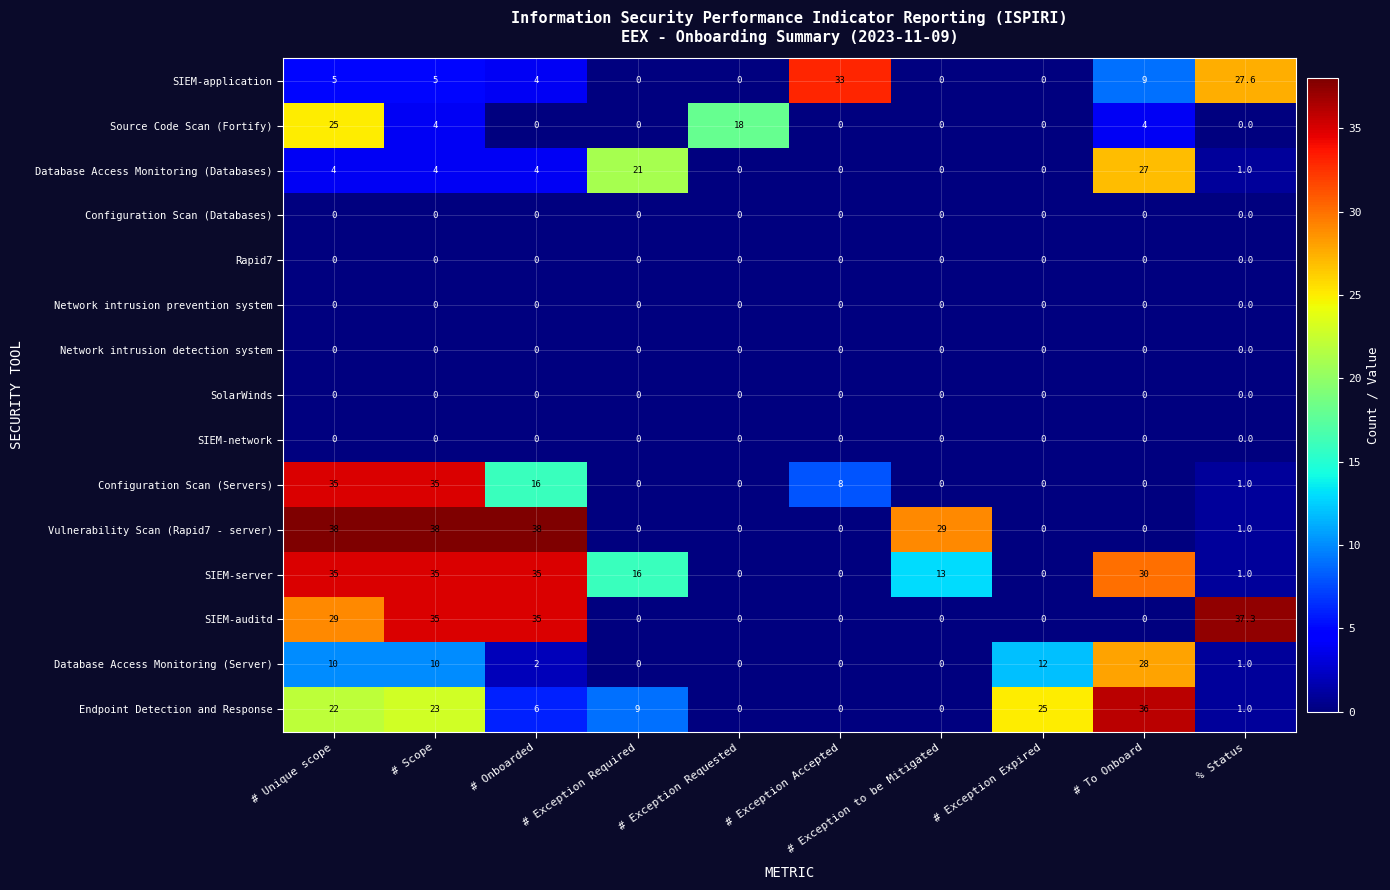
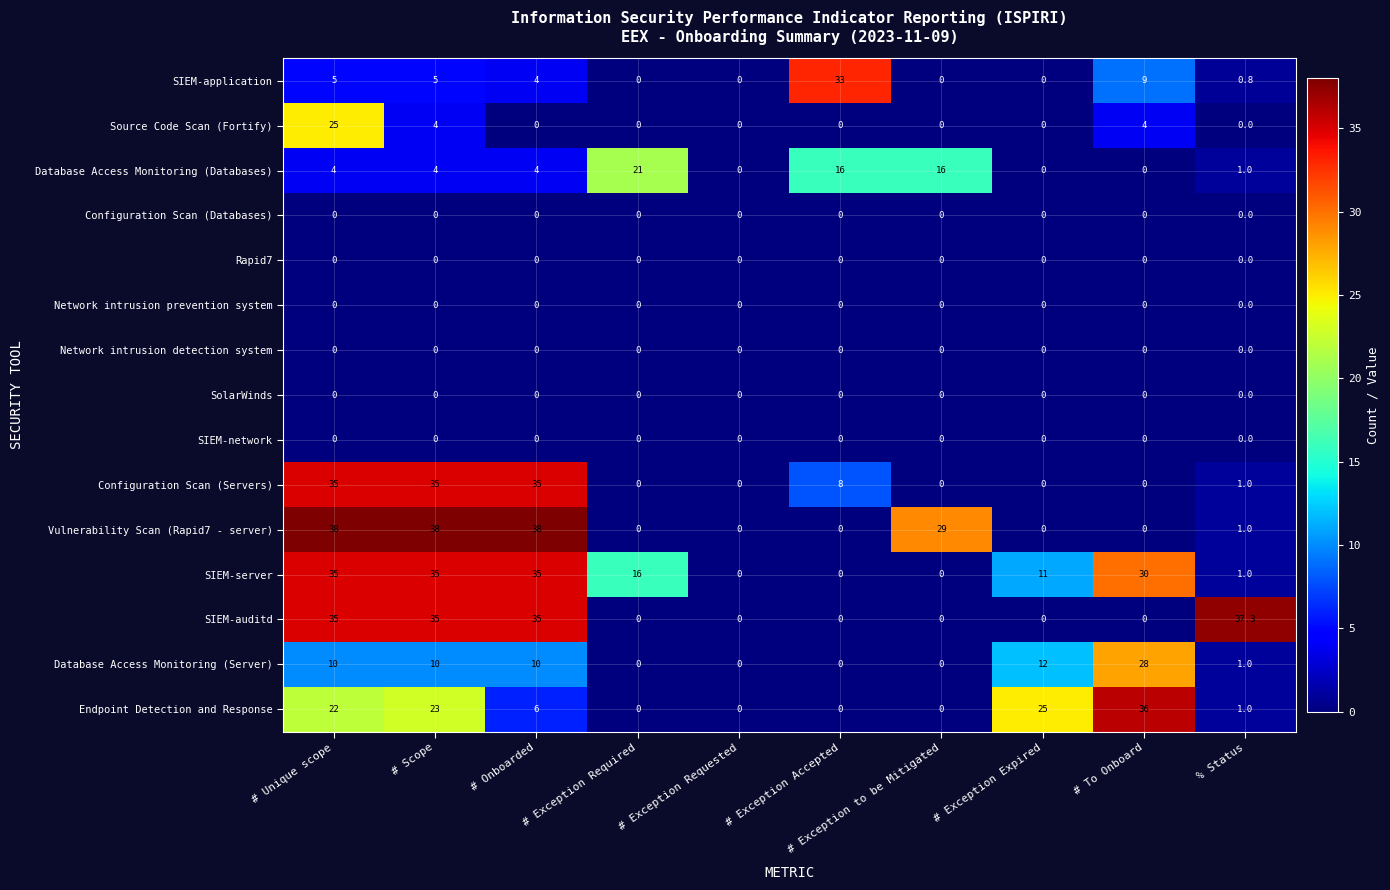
  {
    "SIEM-application": {
      "# Unique scope": 5,
      "# Scope": 5,
      "# Onboarded": 4,
      "# Exception Required": 0,
      "# Exception Requested": 0,
      "# Exception Accepted": 33,
      "# Exception to be Mitigated": 0,
      "# Exception Expired": 0,
      "# To Onboard": 9,
-     "% Status": 27.6
+     "% Status": 0.8
    },
    "Source Code Scan (Fortify)": {
      "# Unique scope": 25,
      "# Scope": 4,
      "# Onboarded": 0,
      "# Exception Required": 0,
-     "# Exception Requested": 18,
+     "# Exception Requested": 0,
      "# Exception Accepted": 0,
      "# Exception to be Mitigated": 0,
      "# Exception Expired": 0,
      "# To Onboard": 4,
      "% Status": 0.0
    },
    "Database Access Monitoring (Databases)": {
      "# Unique scope": 4,
      "# Scope": 4,
      "# Onboarded": 4,
      "# Exception Required": 21,
      "# Exception Requested": 0,
-     "# Exception Accepted": 0,
-     "# Exception to be Mitigated": 0,
+     "# Exception Accepted": 16,
+     "# Exception to be Mitigated": 16,
      "# Exception Expired": 0,
-     "# To Onboard": 27,
+     "# To Onboard": 0,
      "% Status": 1.0
    },
    "Configuration Scan (Databases)": {
      "# Unique scope": 0,
      "# Scope": 0,
      "# Onboarded": 0,
      "# Exception Required": 0,
      "# Exception Requested": 0,
      "# Exception Accepted": 0,
      "# Exception to be Mitigated": 0,
      "# Exception Expired": 0,
      "# To Onboard": 0,
      "% Status": 0.0
    },
    "Rapid7": {
      "# Unique scope": 0,
      "# Scope": 0,
      "# Onboarded": 0,
      "# Exception Required": 0,
      "# Exception Requested": 0,
      "# Exception Accepted": 0,
      "# Exception to be Mitigated": 0,
      "# Exception Expired": 0,
      "# To Onboard": 0,
      "% Status": 0.0
    },
    "Network intrusion prevention system": {
      "# Unique scope": 0,
      "# Scope": 0,
      "# Onboarded": 0,
      "# Exception Required": 0,
      "# Exception Requested": 0,
      "# Exception Accepted": 0,
      "# Exception to be Mitigated": 0,
      "# Exception Expired": 0,
      "# To Onboard": 0,
      "% Status": 0.0
    },
    "Network intrusion detection system": {
      "# Unique scope": 0,
      "# Scope": 0,
      "# Onboarded": 0,
      "# Exception Required": 0,
      "# Exception Requested": 0,
      "# Exception Accepted": 0,
      "# Exception to be Mitigated": 0,
      "# Exception Expired": 0,
      "# To Onboard": 0,
      "% Status": 0.0
    },
    "SolarWinds": {
      "# Unique scope": 0,
      "# Scope": 0,
      "# Onboarded": 0,
      "# Exception Required": 0,
      "# Exception Requested": 0,
      "# Exception Accepted": 0,
      "# Exception to be Mitigated": 0,
      "# Exception Expired": 0,
      "# To Onboard": 0,
      "% Status": 0.0
    },
    "SIEM-network": {
      "# Unique scope": 0,
      "# Scope": 0,
      "# Onboarded": 0,
      "# Exception Required": 0,
      "# Exception Requested": 0,
      "# Exception Accepted": 0,
      "# Exception to be Mitigated": 0,
      "# Exception Expired": 0,
      "# To Onboard": 0,
      "% Status": 0.0
    },
    "Configuration Scan (Servers)": {
      "# Unique scope": 35,
      "# Scope": 35,
-     "# Onboarded": 16,
+     "# Onboarded": 35,
      "# Exception Required": 0,
      "# Exception Requested": 0,
      "# Exception Accepted": 8,
      "# Exception to be Mitigated": 0,
      "# Exception Expired": 0,
      "# To Onboard": 0,
      "% Status": 1.0
    },
    "Vulnerability Scan (Rapid7 - server)": {
      "# Unique scope": 38,
      "# Scope": 38,
      "# Onboarded": 38,
      "# Exception Required": 0,
      "# Exception Requested": 0,
      "# Exception Accepted": 0,
      "# Exception to be Mitigated": 29,
      "# Exception Expired": 0,
      "# To Onboard": 0,
      "% Status": 1.0
    },
    "SIEM-server": {
      "# Unique scope": 35,
      "# Scope": 35,
      "# Onboarded": 35,
      "# Exception Required": 16,
      "# Exception Requested": 0,
      "# Exception Accepted": 0,
-     "# Exception to be Mitigated": 13,
-     "# Exception Expired": 0,
+     "# Exception to be Mitigated": 0,
+     "# Exception Expired": 11,
      "# To Onboard": 30,
      "% Status": 1.0
    },
    "SIEM-auditd": {
-     "# Unique scope": 29,
+     "# Unique scope": 35,
      "# Scope": 35,
      "# Onboarded": 35,
      "# Exception Required": 0,
      "# Exception Requested": 0,
      "# Exception Accepted": 0,
      "# Exception to be Mitigated": 0,
      "# Exception Expired": 0,
      "# To Onboard": 0,
      "% Status": 37.3
    },
    "Database Access Monitoring (Server)": {
      "# Unique scope": 10,
      "# Scope": 10,
-     "# Onboarded": 2,
+     "# Onboarded": 10,
      "# Exception Required": 0,
      "# Exception Requested": 0,
      "# Exception Accepted": 0,
      "# Exception to be Mitigated": 0,
      "# Exception Expired": 12,
      "# To Onboard": 28,
      "% Status": 1.0
    },
    "Endpoint Detection and Response": {
      "# Unique scope": 22,
      "# Scope": 23,
      "# Onboarded": 6,
-     "# Exception Required": 9,
+     "# Exception Required": 0,
      "# Exception Requested": 0,
      "# Exception Accepted": 0,
      "# Exception to be Mitigated": 0,
      "# Exception Expired": 25,
      "# To Onboard": 36,
      "% Status": 1.0
    }
  }
